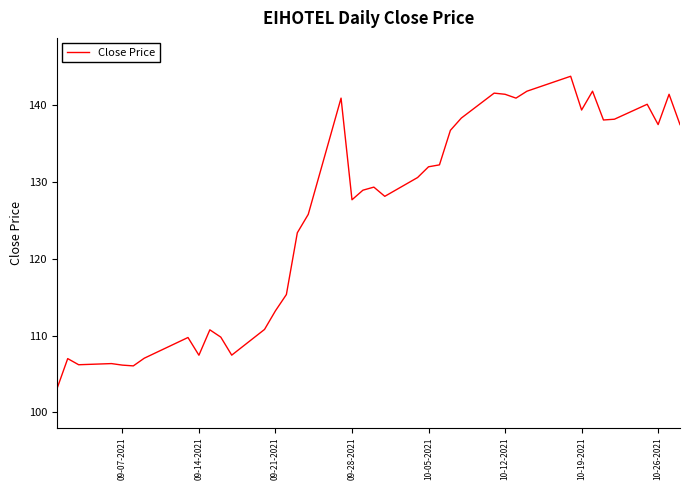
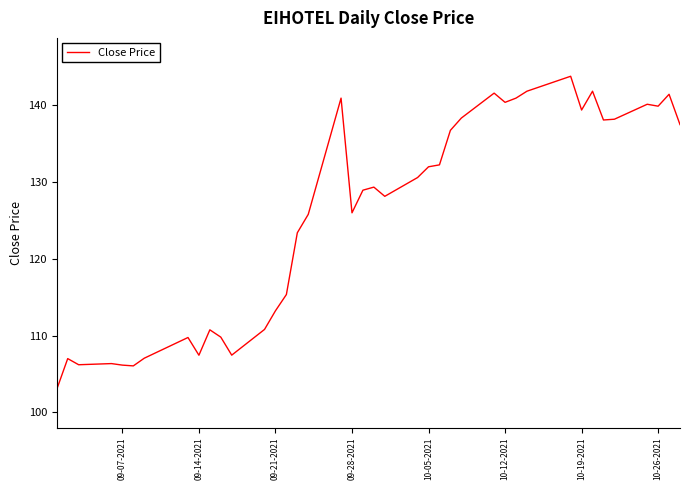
  {
    "09-07-2021": 106,
    "09-14-2021": 107,
    "09-21-2021": 113,
-   "09-28-2021": 128,
+   "09-28-2021": 126,
    "10-05-2021": 132,
-   "10-12-2021": 141,
+   "10-12-2021": 140,
    "10-19-2021": 139,
-   "10-26-2021": 138
+   "10-26-2021": 140
  }
